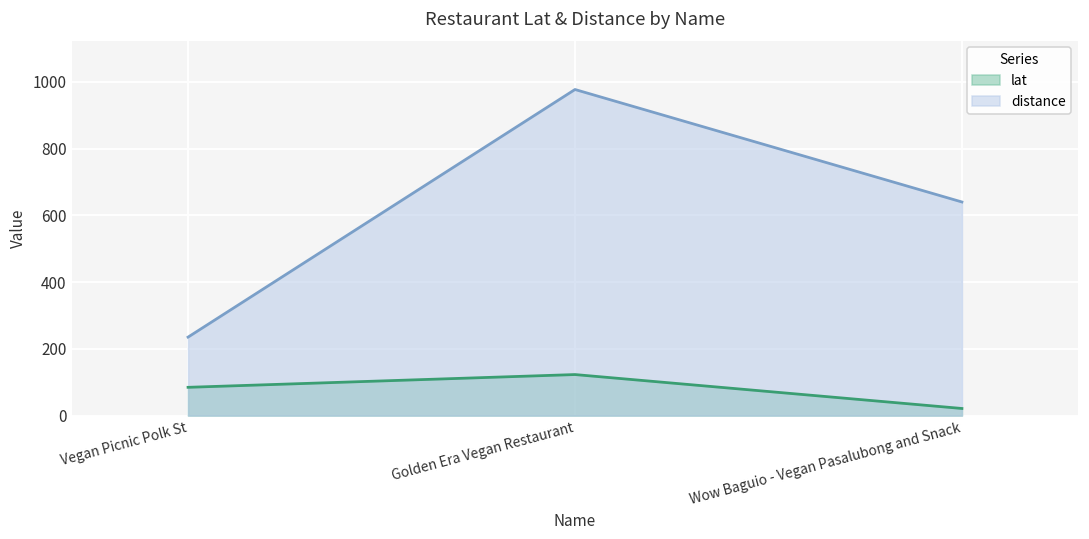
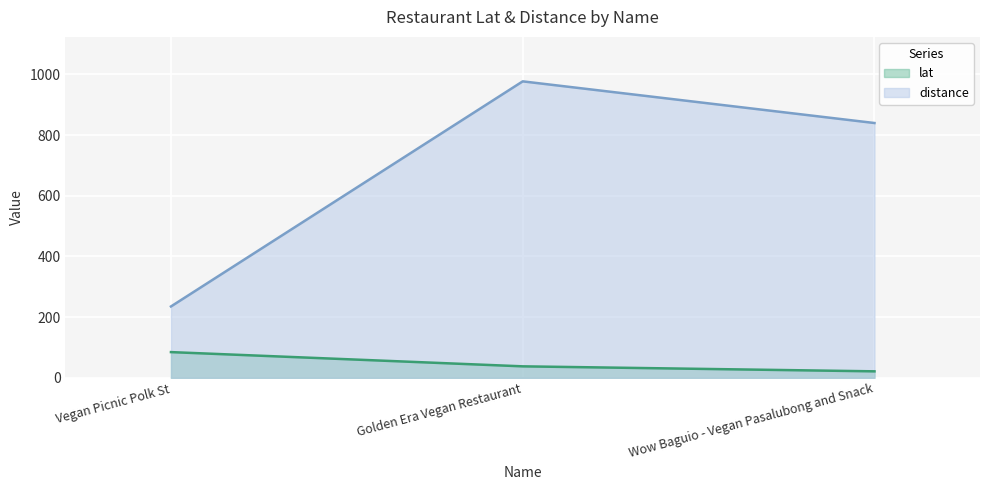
  {
    "lat": {
      "Vegan Picnic Polk St": 80,
-     "Golden Era Vegan Restaurant": 120,
+     "Golden Era Vegan Restaurant": 40,
      "Wow Baguio - Vegan Pasalubong and Snack": 20
    },
    "distance": {
      "Vegan Picnic Polk St": 240,
      "Golden Era Vegan Restaurant": 980,
-     "Wow Baguio - Vegan Pasalubong and Snack": 640
+     "Wow Baguio - Vegan Pasalubong and Snack": 840
    }
  }
